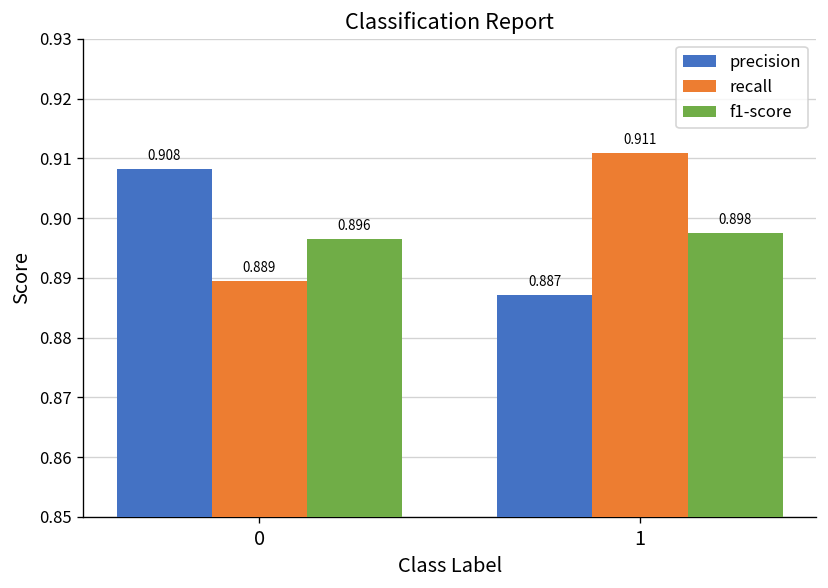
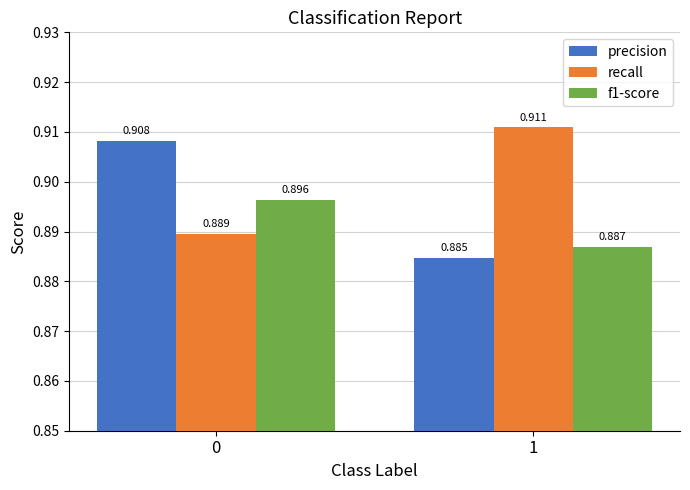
  {
    "precision": {
      "0": 0.908,
-     "1": 0.887
+     "1": 0.885
    },
    "recall": {
      "0": 0.889,
      "1": 0.911
    },
    "f1-score": {
      "0": 0.896,
-     "1": 0.898
+     "1": 0.887
    }
  }
